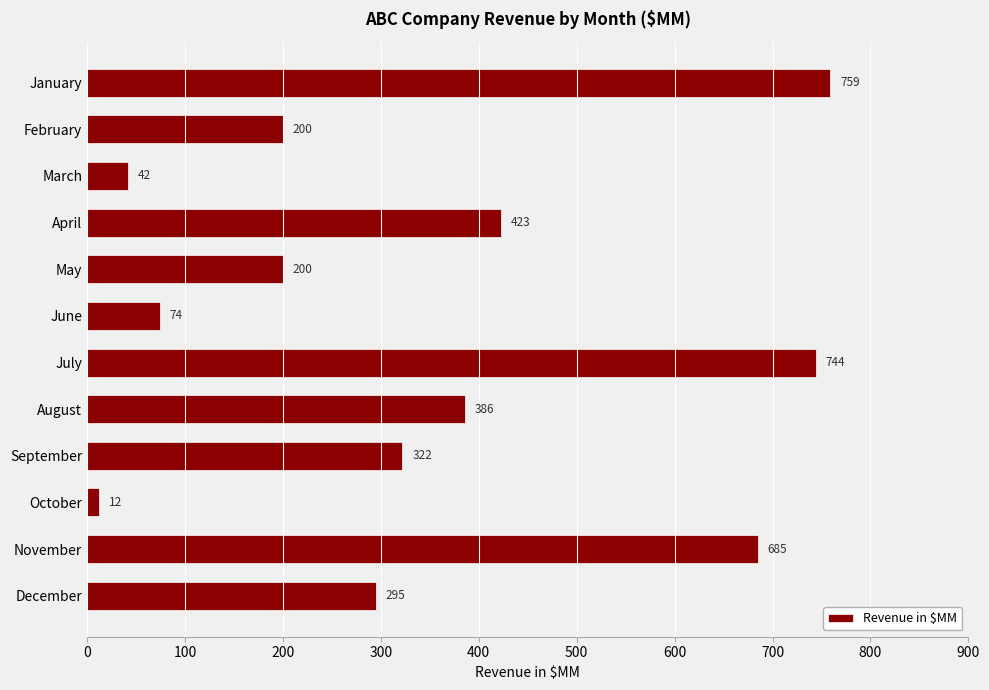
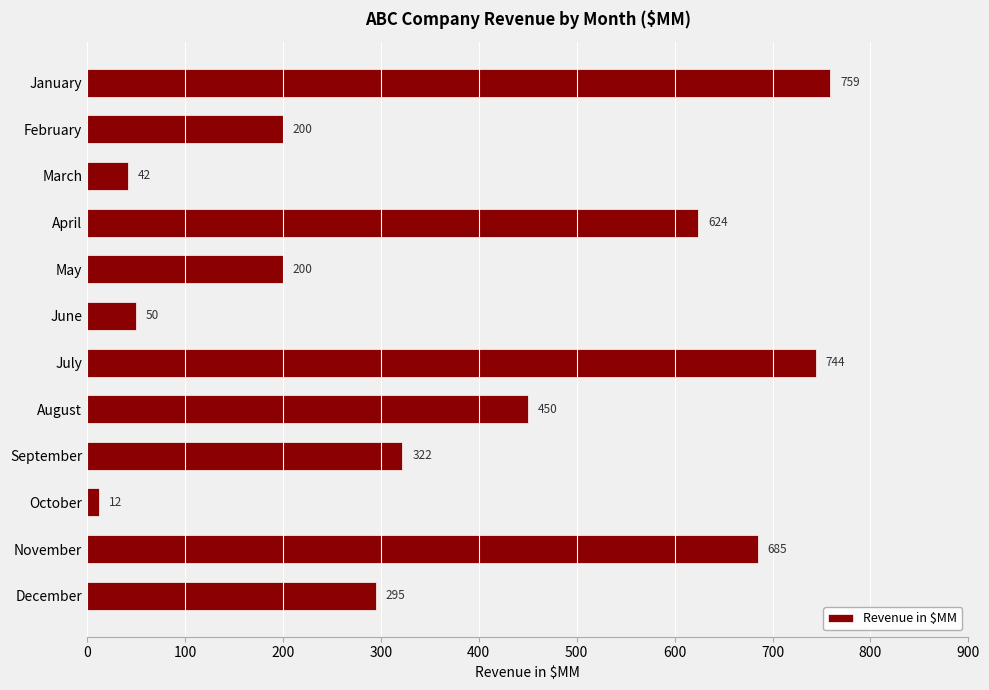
  {
    "January": 759,
    "February": 200,
    "March": 42,
-   "April": 423,
+   "April": 624,
    "May": 200,
-   "June": 74,
+   "June": 50,
    "July": 744,
-   "August": 386,
+   "August": 450,
    "September": 322,
    "October": 12,
    "November": 685,
    "December": 295
  }
